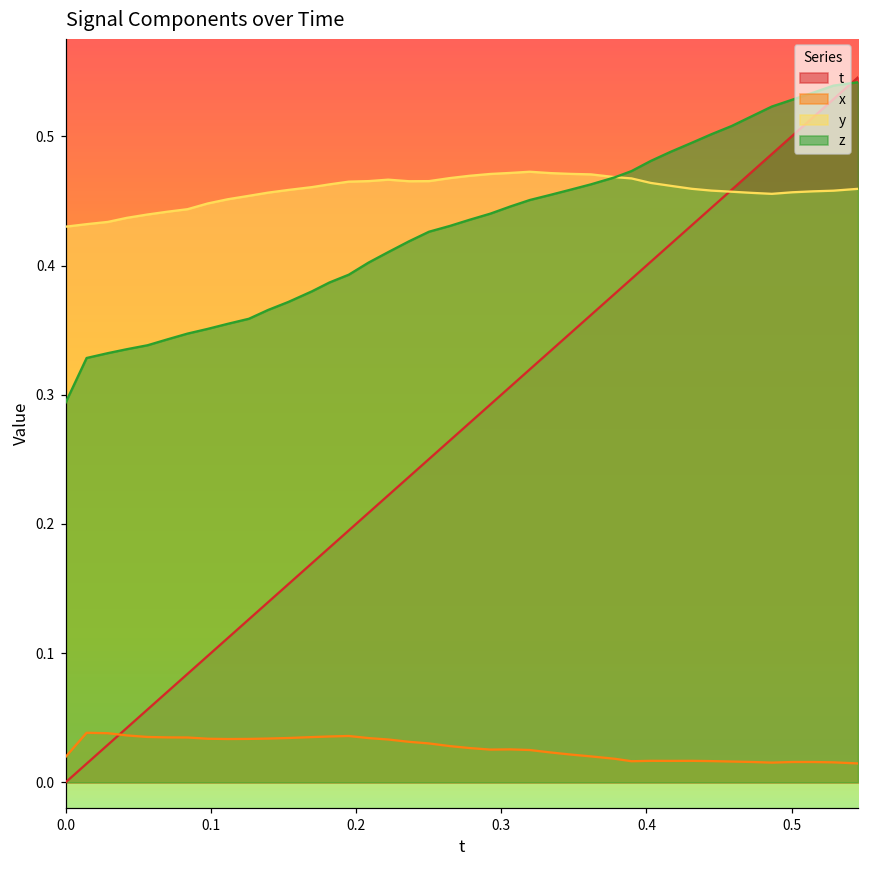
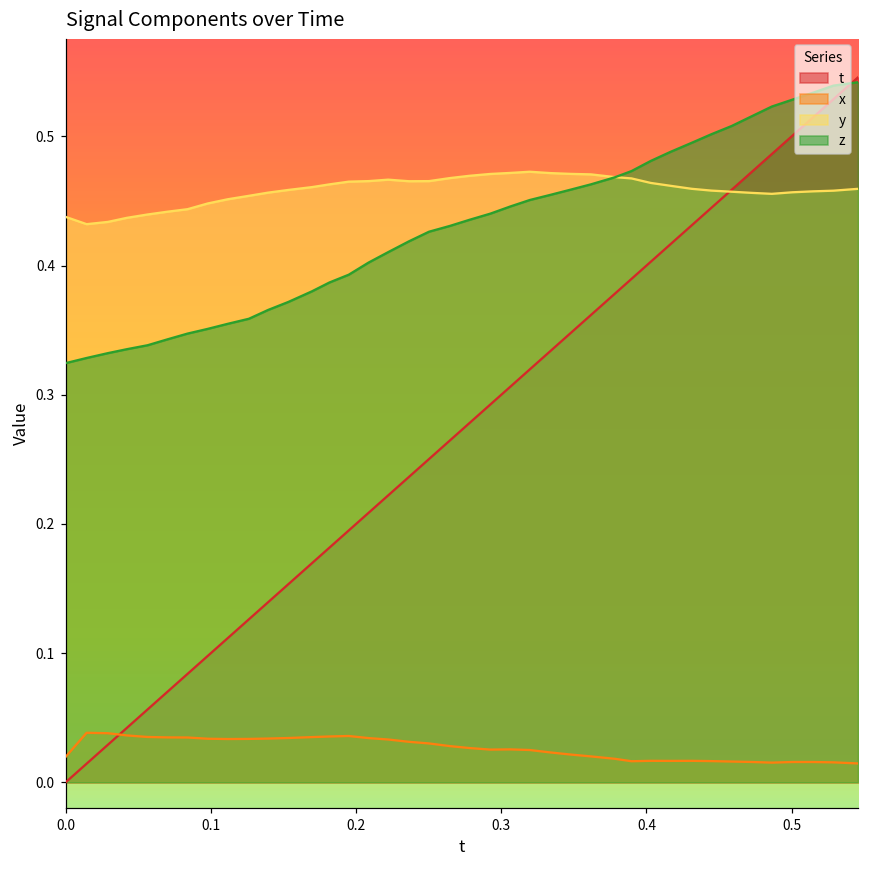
  {
    "t": {
      "0.0": 0.000
    },
    "x": {
      "0.0": 0.020
    },
    "y": {
-     "0.0": 0.430
+     "0.0": 0.438
    },
    "z": {
-     "0.0": 0.294
+     "0.0": 0.325
    }
  }
